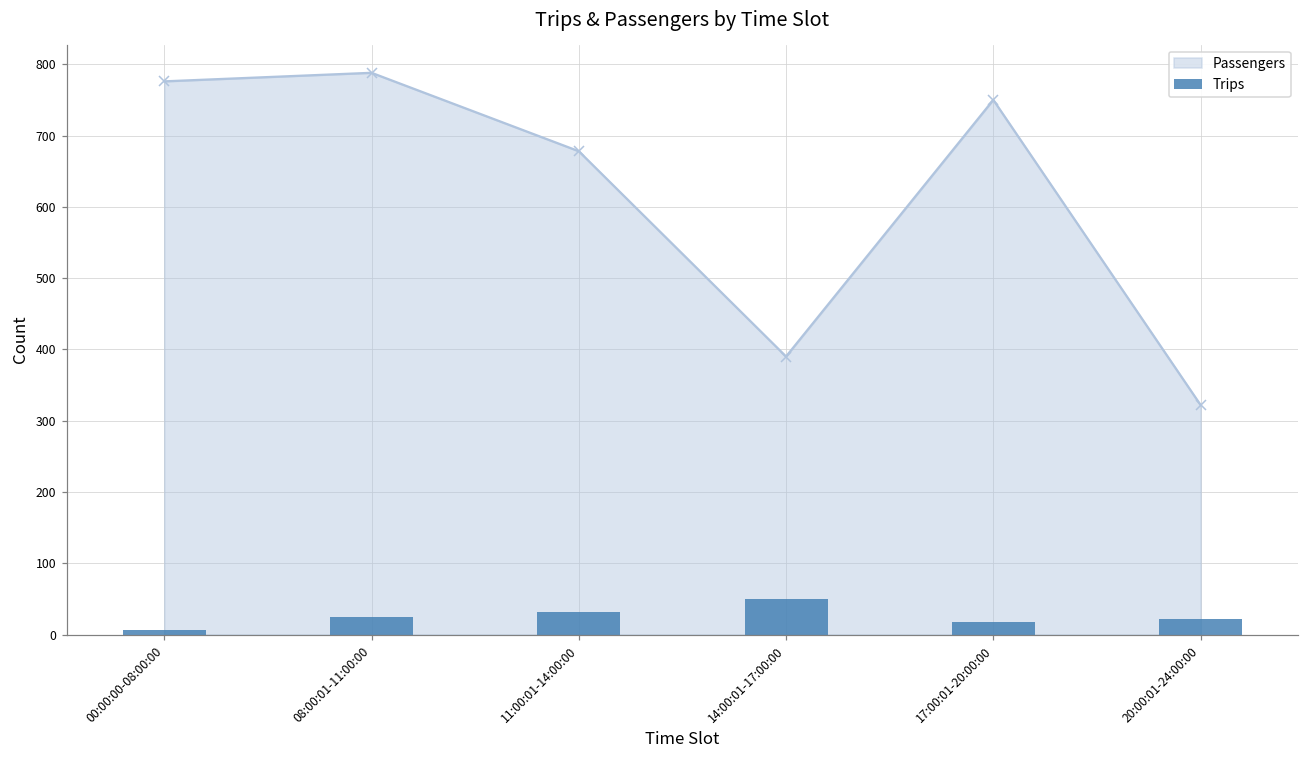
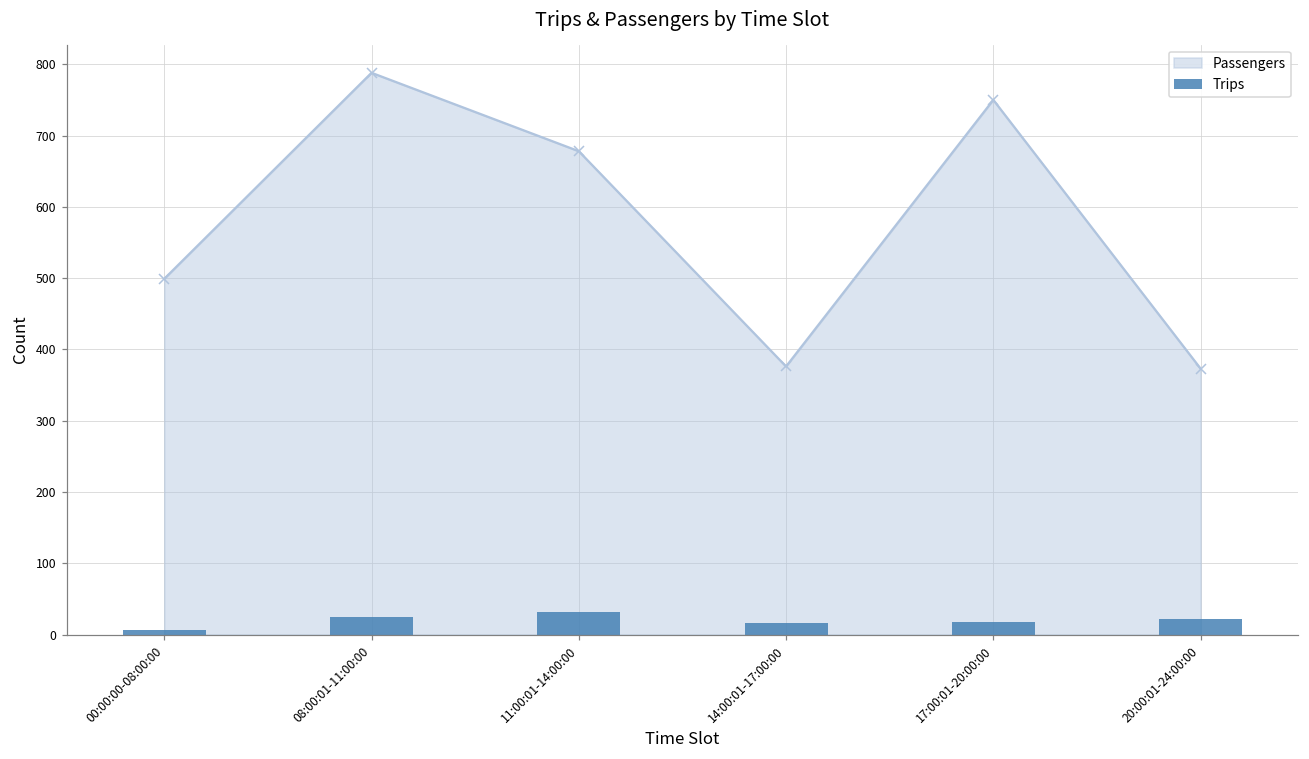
  {
    "Passengers": {
-     "00:00:00-08:00:00": 780,
+     "00:00:00-08:00:00": 500,
      "08:00:01-11:00:00": 790,
      "11:00:01-14:00:00": 680,
-     "14:00:01-17:00:00": 390,
+     "14:00:01-17:00:00": 380,
      "17:00:01-20:00:00": 750,
-     "20:00:01-24:00:00": 320
+     "20:00:01-24:00:00": 370
    },
    "Trips": {
      "00:00:00-08:00:00": 10,
      "08:00:01-11:00:00": 20,
      "11:00:01-14:00:00": 30,
-     "14:00:01-17:00:00": 50,
+     "14:00:01-17:00:00": 20,
      "17:00:01-20:00:00": 20,
      "20:00:01-24:00:00": 20
    }
  }
